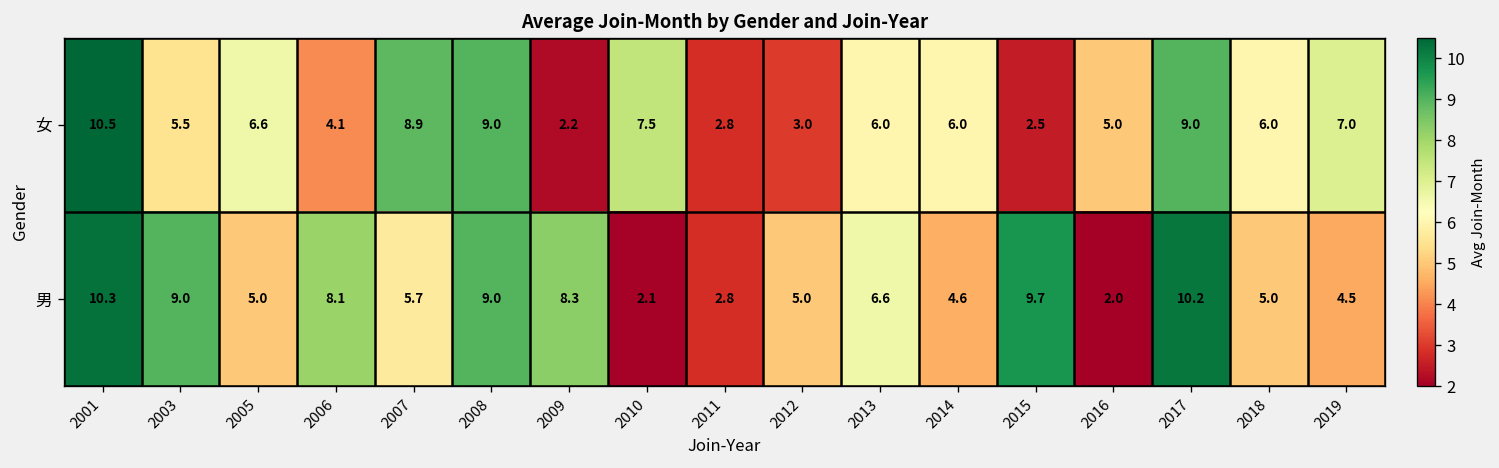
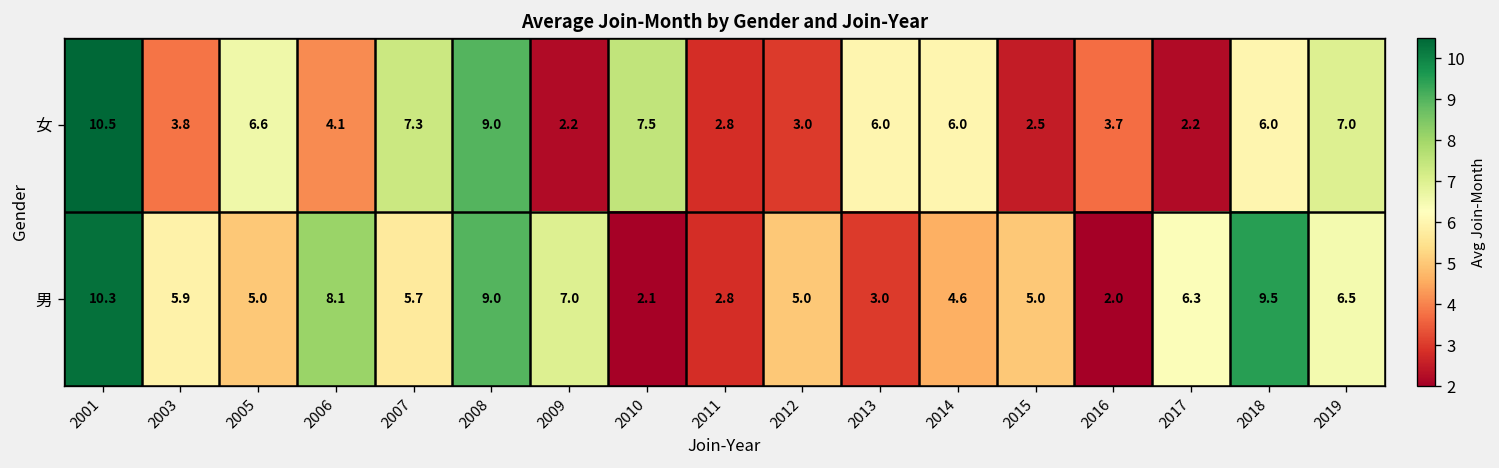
  {
    "女": {
      "2001": 10.5,
-     "2003": 5.5,
+     "2003": 3.8,
      "2005": 6.6,
      "2006": 4.1,
-     "2007": 8.9,
+     "2007": 7.3,
      "2008": 9.0,
      "2009": 2.2,
      "2010": 7.5,
      "2011": 2.8,
      "2012": 3.0,
      "2013": 6.0,
      "2014": 6.0,
      "2015": 2.5,
-     "2016": 5.0,
-     "2017": 9.0,
+     "2016": 3.7,
+     "2017": 2.2,
      "2018": 6.0,
      "2019": 7.0
    },
    "男": {
      "2001": 10.3,
-     "2003": 9.0,
+     "2003": 5.9,
      "2005": 5.0,
      "2006": 8.1,
      "2007": 5.7,
      "2008": 9.0,
-     "2009": 8.3,
+     "2009": 7.0,
      "2010": 2.1,
      "2011": 2.8,
      "2012": 5.0,
-     "2013": 6.6,
+     "2013": 3.0,
      "2014": 4.6,
-     "2015": 9.7,
+     "2015": 5.0,
      "2016": 2.0,
-     "2017": 10.2,
-     "2018": 5.0,
-     "2019": 4.5
+     "2017": 6.3,
+     "2018": 9.5,
+     "2019": 6.5
    }
  }
